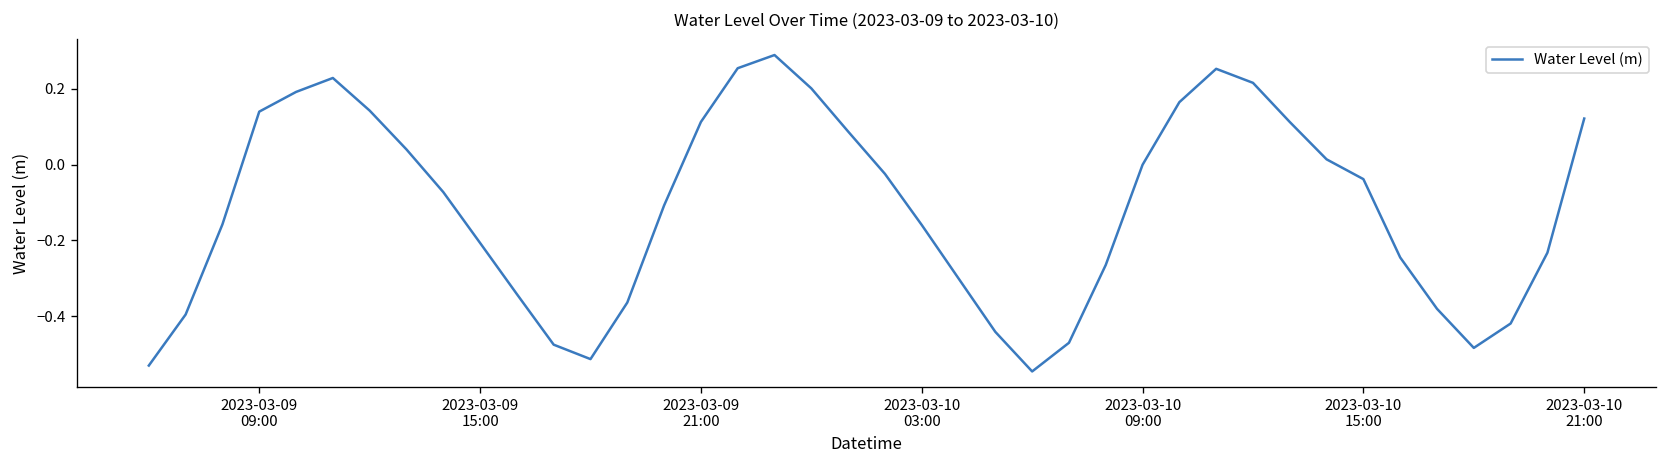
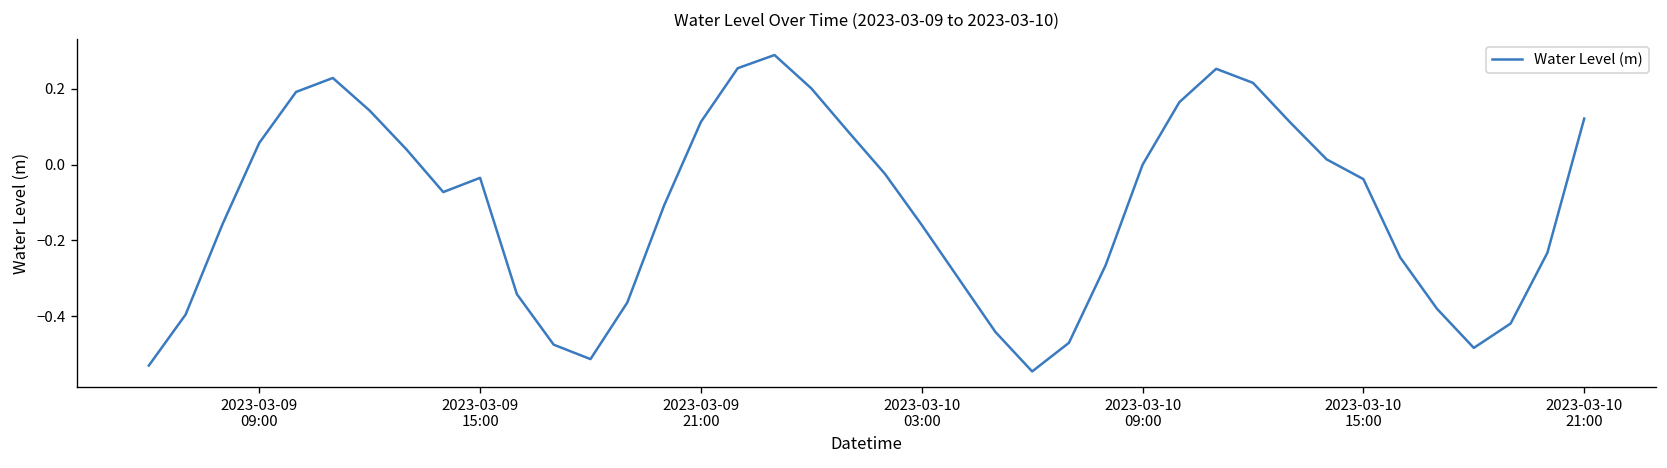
  {
-   "2023-03-09 09:00": 0.14,
-   "2023-03-09 15:00": -0.21,
+   "2023-03-09 09:00": 0.06,
+   "2023-03-09 15:00": -0.03,
    "2023-03-09 21:00": 0.11,
    "2023-03-10 03:00": -0.16,
    "2023-03-10 09:00": 0.00,
    "2023-03-10 15:00": -0.04,
    "2023-03-10 21:00": 0.12
  }
